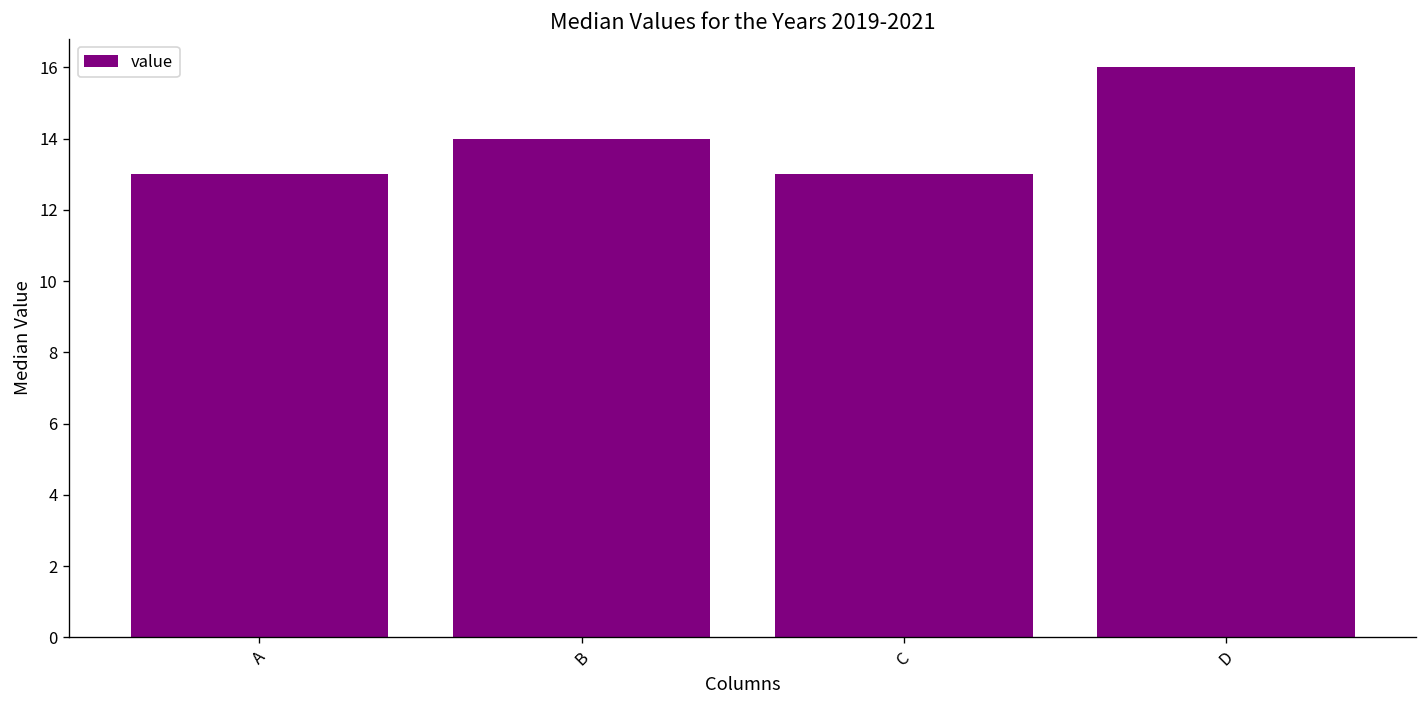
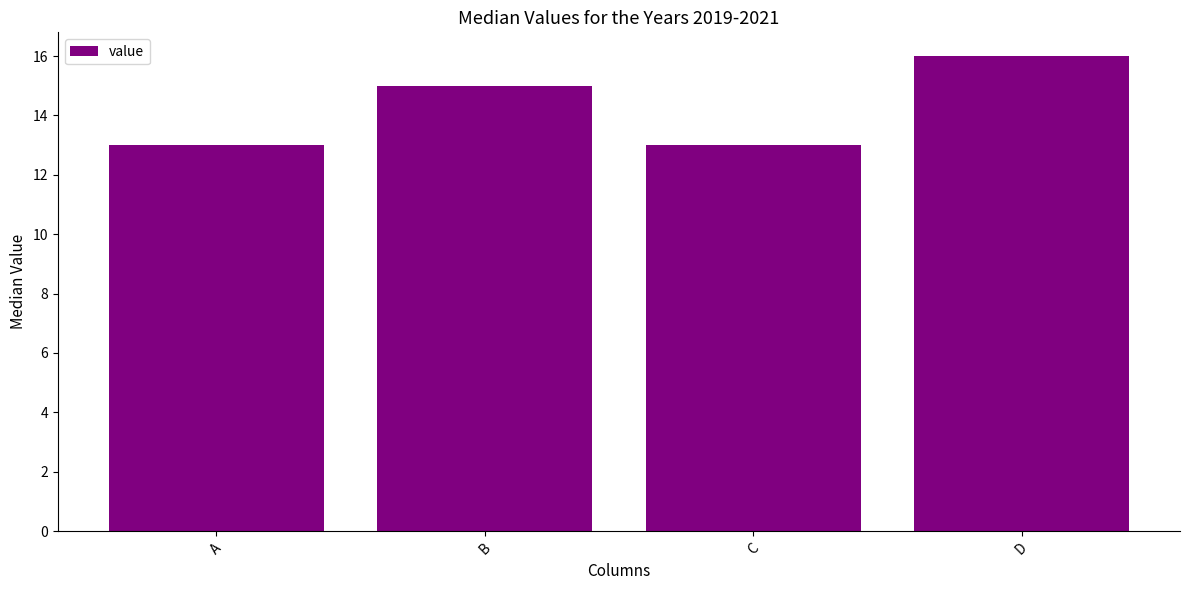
  {
    "A": 13,
-   "B": 14,
+   "B": 15,
    "C": 13,
    "D": 16
  }
